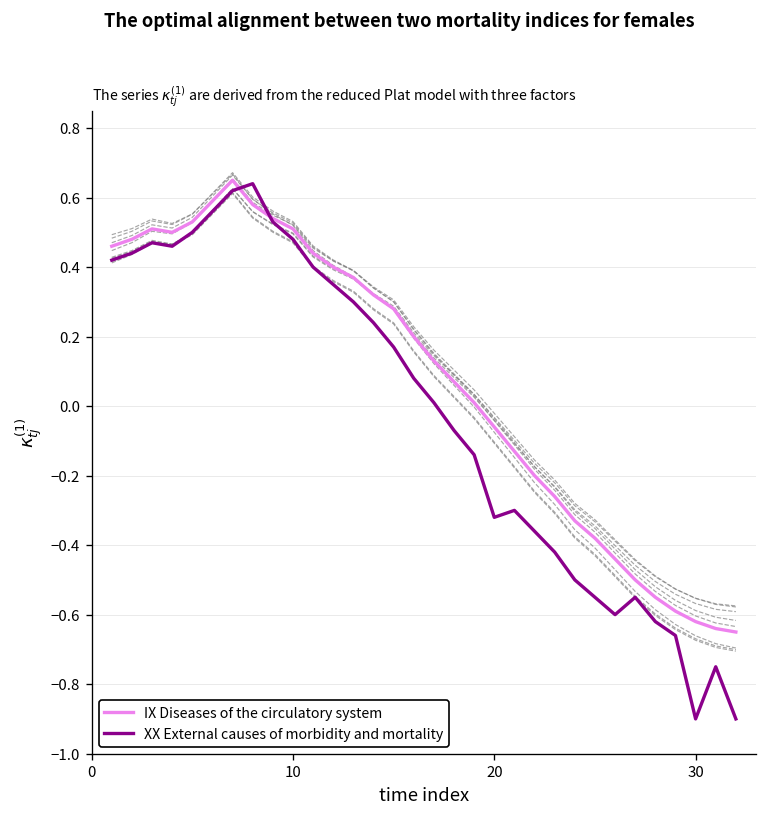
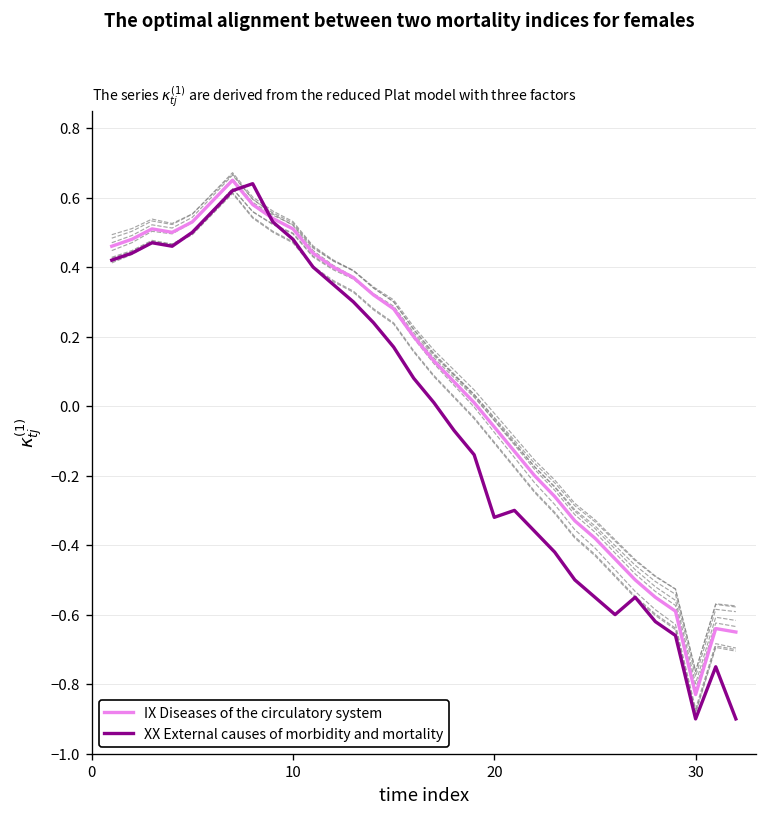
  {
    "IX Diseases of the circulatory system": {
      "10": 0.51,
      "20": -0.06,
-     "30": -0.62
+     "30": -0.83
    },
    "XX External causes of morbidity and mortality": {
      "20": -0.32,
      "30": -0.90
    }
  }
